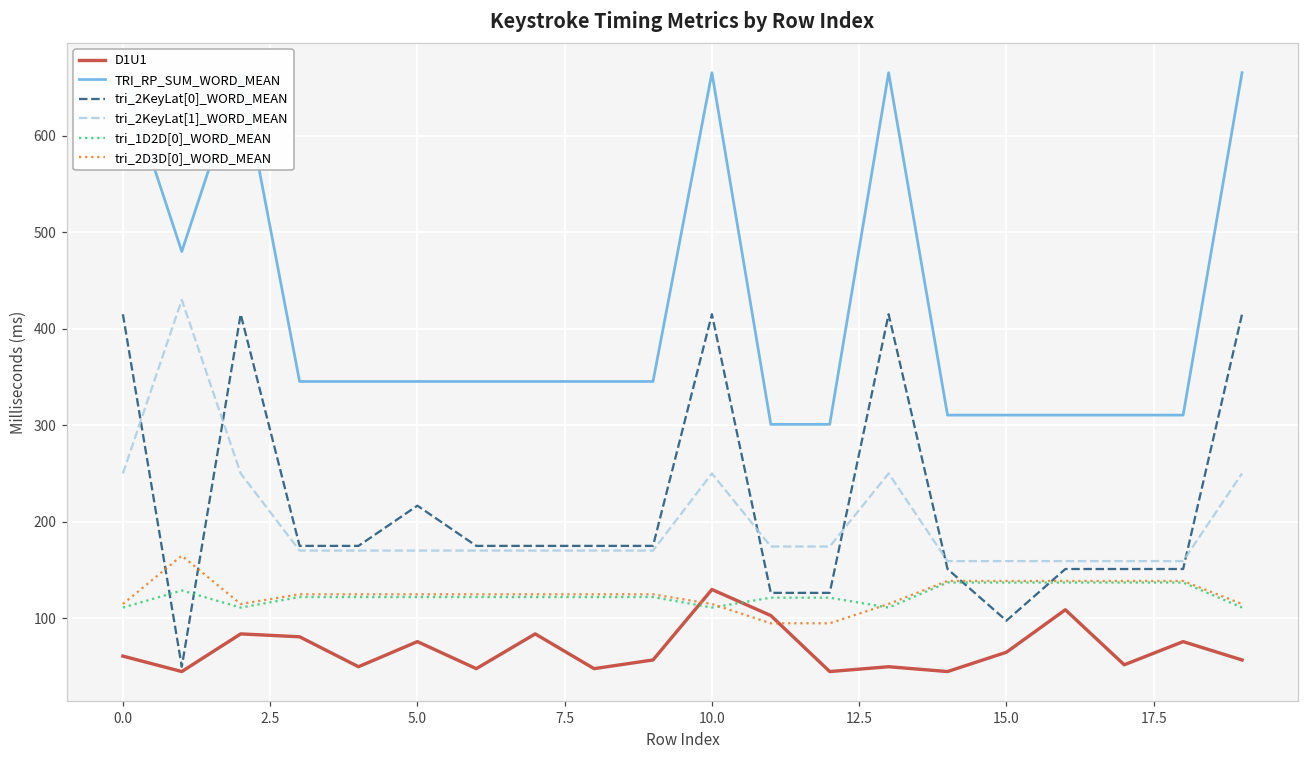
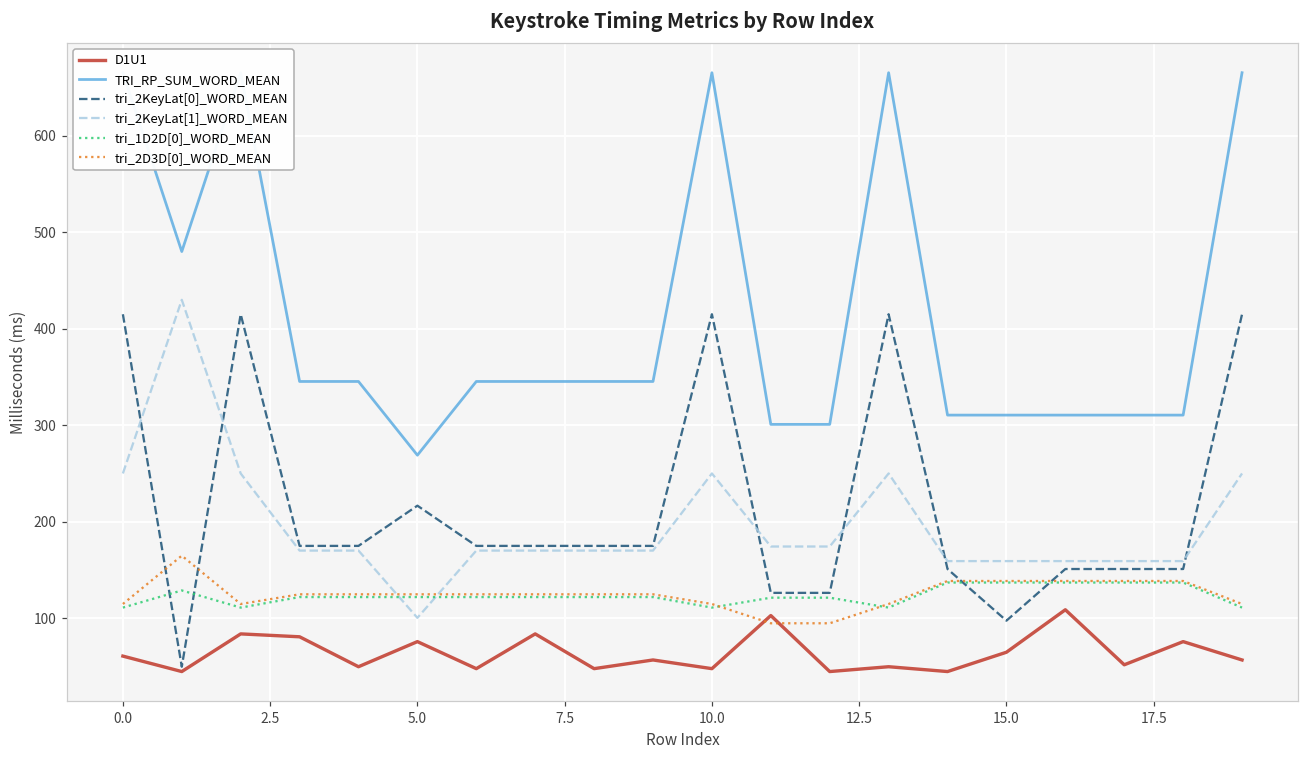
  {
    "D1U1": {
      "0.0": 60,
      "5.0": 80,
-     "10.0": 130,
+     "10.0": 50,
      "15.0": 70
    },
    "TRI_RP_SUM_WORD_MEAN": {
-     "5.0": 350,
+     "5.0": 270,
      "10.0": 670,
      "15.0": 310
    },
    "tri_2KeyLat[0]_WORD_MEAN": {
      "0.0": 420,
      "5.0": 220,
      "10.0": 420,
      "15.0": 100
    },
    "tri_2KeyLat[1]_WORD_MEAN": {
      "0.0": 250,
-     "5.0": 170,
+     "5.0": 100,
      "10.0": 250,
      "15.0": 160
    },
    "tri_1D2D[0]_WORD_MEAN": {
      "0.0": 110,
      "10.0": 110
    },
    "tri_2D3D[0]_WORD_MEAN": {
      "0.0": 110,
      "10.0": 110
    }
  }
